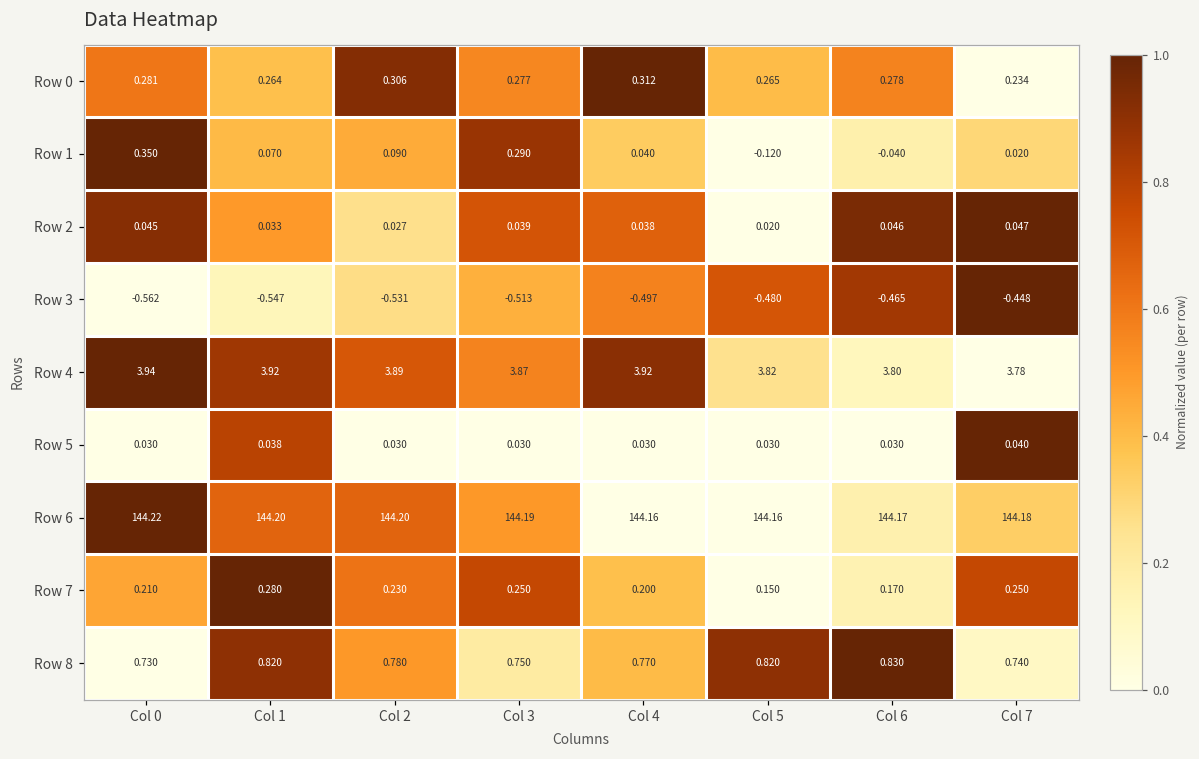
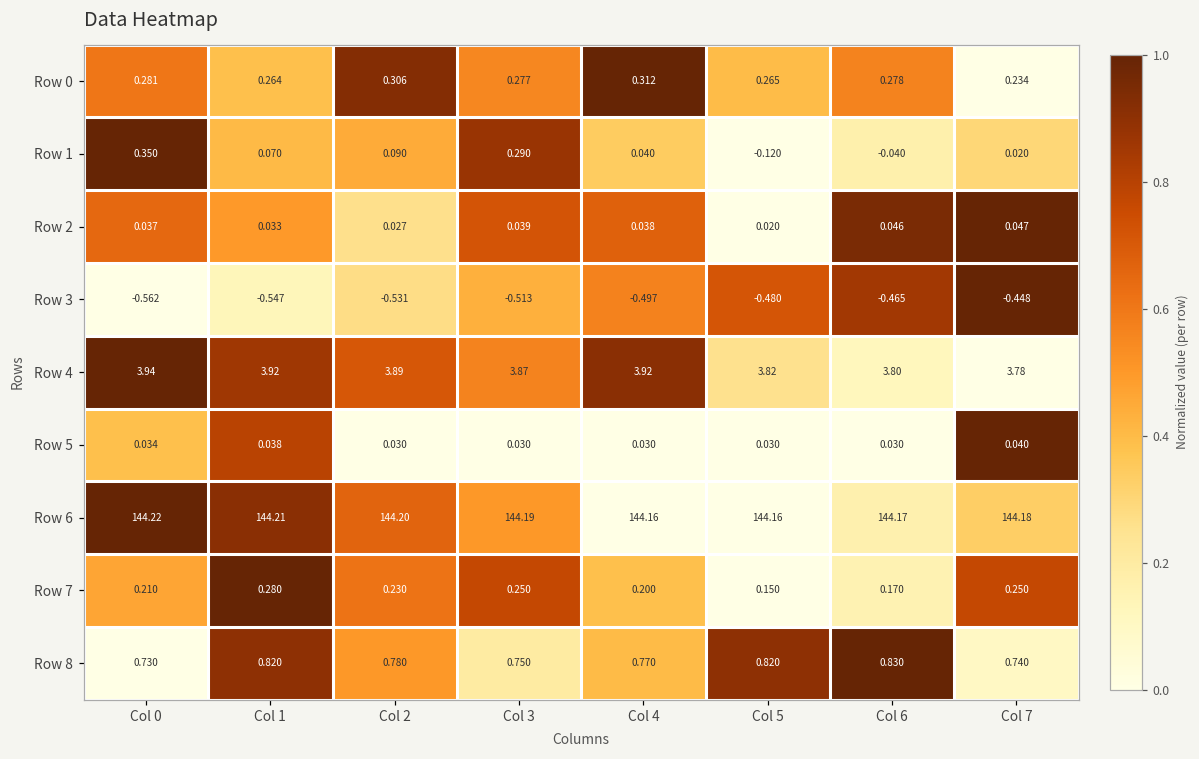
  {
    "Row 0": {
      "Col 0": 0.281,
      "Col 1": 0.264,
      "Col 2": 0.306,
      "Col 3": 0.277,
      "Col 4": 0.312,
      "Col 5": 0.265,
      "Col 6": 0.278,
      "Col 7": 0.234
    },
    "Row 1": {
      "Col 0": 0.350,
      "Col 1": 0.070,
      "Col 2": 0.090,
      "Col 3": 0.290,
      "Col 4": 0.040,
      "Col 5": -0.120,
      "Col 6": -0.040,
      "Col 7": 0.020
    },
    "Row 2": {
-     "Col 0": 0.045,
+     "Col 0": 0.037,
      "Col 1": 0.033,
      "Col 2": 0.027,
      "Col 3": 0.039,
      "Col 4": 0.038,
      "Col 5": 0.020,
      "Col 6": 0.046,
      "Col 7": 0.047
    },
    "Row 3": {
      "Col 0": -0.562,
      "Col 1": -0.547,
      "Col 2": -0.531,
      "Col 3": -0.513,
      "Col 4": -0.497,
      "Col 5": -0.480,
      "Col 6": -0.465,
      "Col 7": -0.448
    },
    "Row 4": {
      "Col 0": 3.94,
      "Col 1": 3.92,
      "Col 2": 3.89,
      "Col 3": 3.87,
      "Col 4": 3.92,
      "Col 5": 3.82,
      "Col 6": 3.80,
      "Col 7": 3.78
    },
    "Row 5": {
-     "Col 0": 0.030,
+     "Col 0": 0.034,
      "Col 1": 0.038,
      "Col 2": 0.030,
      "Col 3": 0.030,
      "Col 4": 0.030,
      "Col 5": 0.030,
      "Col 6": 0.030,
      "Col 7": 0.040
    },
    "Row 6": {
      "Col 0": 144.22,
-     "Col 1": 144.20,
+     "Col 1": 144.21,
      "Col 2": 144.20,
      "Col 3": 144.19,
      "Col 4": 144.16,
      "Col 5": 144.16,
      "Col 6": 144.17,
      "Col 7": 144.18
    },
    "Row 7": {
      "Col 0": 0.210,
      "Col 1": 0.280,
      "Col 2": 0.230,
      "Col 3": 0.250,
      "Col 4": 0.200,
      "Col 5": 0.150,
      "Col 6": 0.170,
      "Col 7": 0.250
    },
    "Row 8": {
      "Col 0": 0.730,
      "Col 1": 0.820,
      "Col 2": 0.780,
      "Col 3": 0.750,
      "Col 4": 0.770,
      "Col 5": 0.820,
      "Col 6": 0.830,
      "Col 7": 0.740
    }
  }
